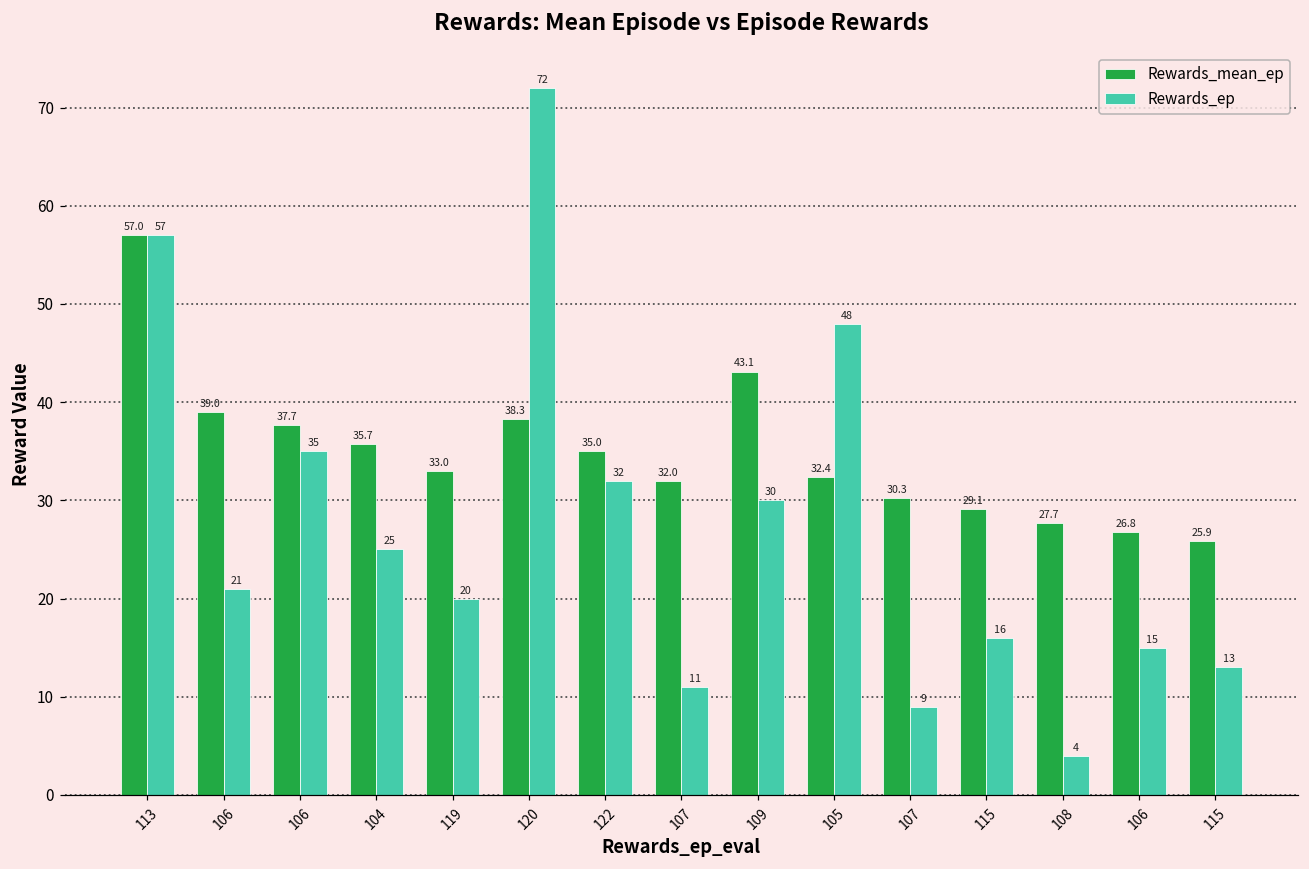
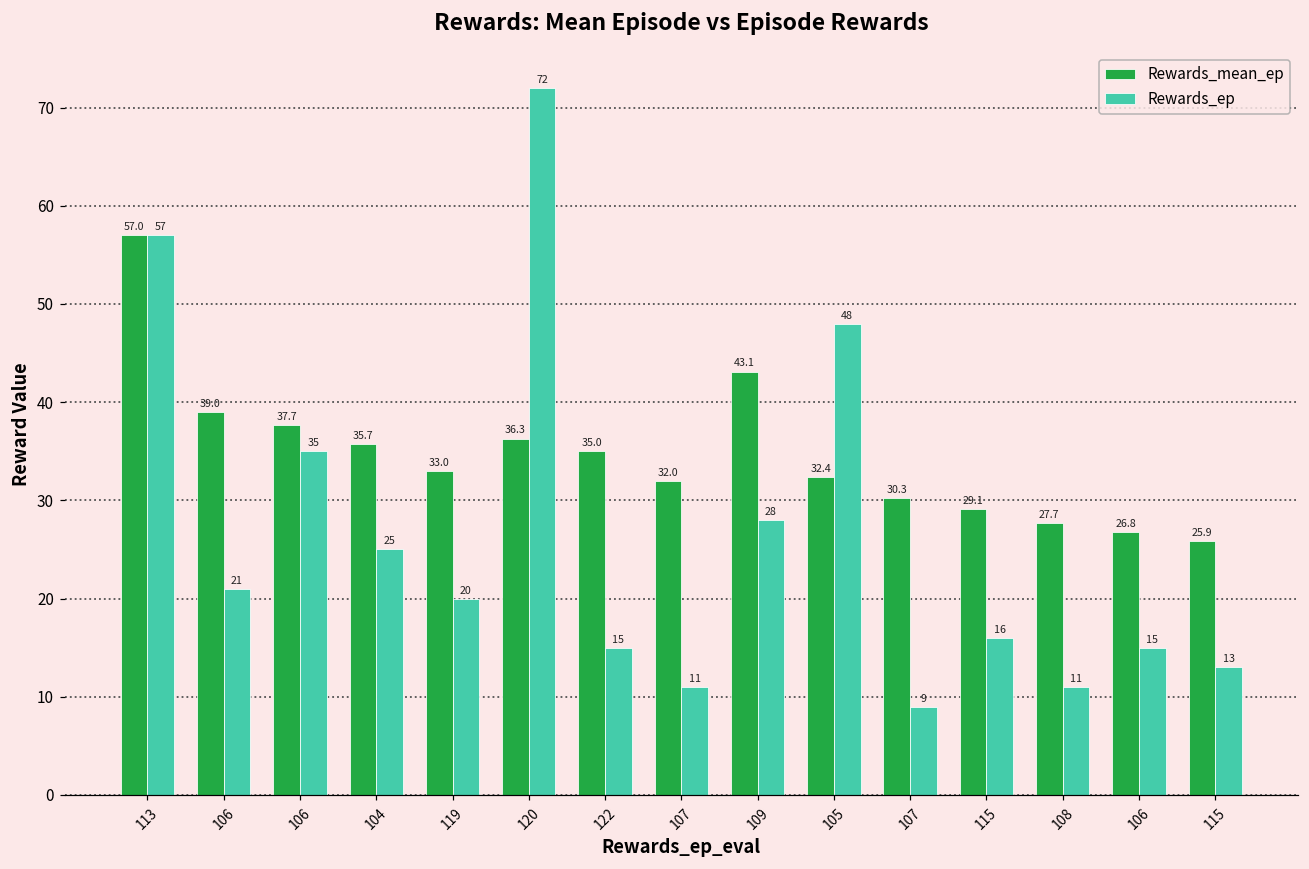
  {
    "Rewards_mean_ep": {
      "113": 57.0,
      "104": 35.7,
      "119": 33.0,
-     "120": 38.3,
+     "120": 36.3,
      "122": 35.0,
      "109": 43.1,
      "105": 32.4,
      "108": 27.7
    },
    "Rewards_ep": {
      "113": 57,
      "104": 25,
      "119": 20,
      "120": 72,
-     "122": 32,
-     "109": 30,
+     "122": 15,
+     "109": 28,
      "105": 48,
-     "108": 4
+     "108": 11
    }
  }
